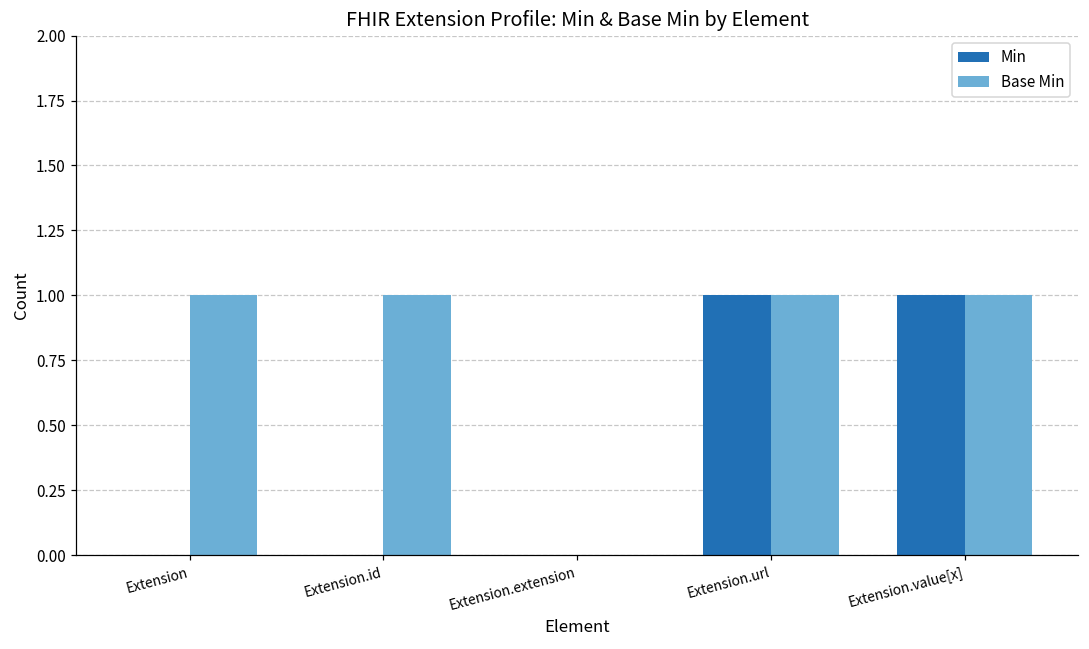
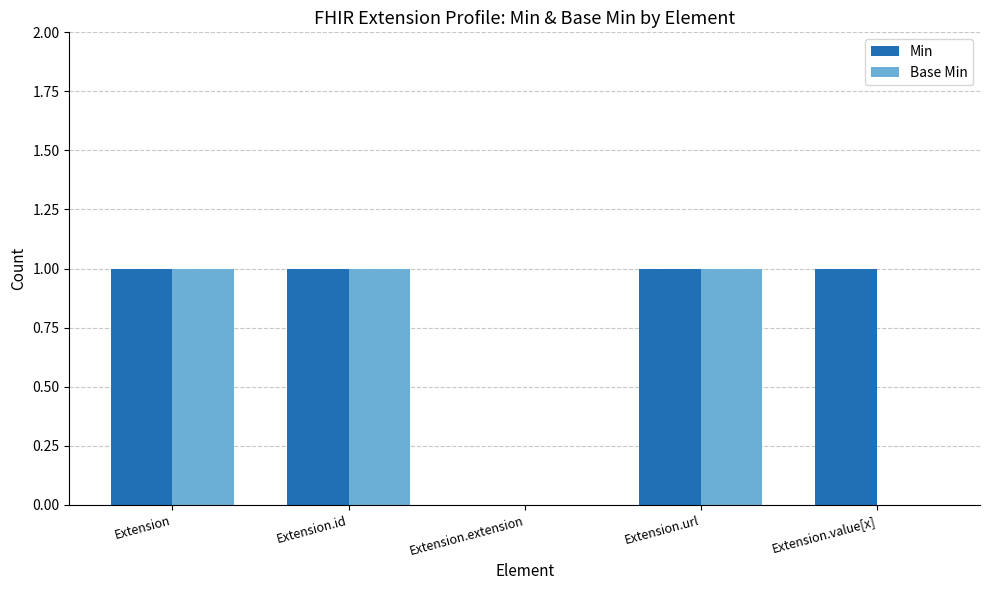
  {
    "Min": {
-     "Extension": 0,
-     "Extension.id": 0,
+     "Extension": 1,
+     "Extension.id": 1,
      "Extension.extension": 0,
      "Extension.url": 1,
      "Extension.value[x]": 1
    },
    "Base Min": {
      "Extension": 1,
      "Extension.id": 1,
      "Extension.extension": 0,
      "Extension.url": 1,
-     "Extension.value[x]": 1
+     "Extension.value[x]": 0
    }
  }
